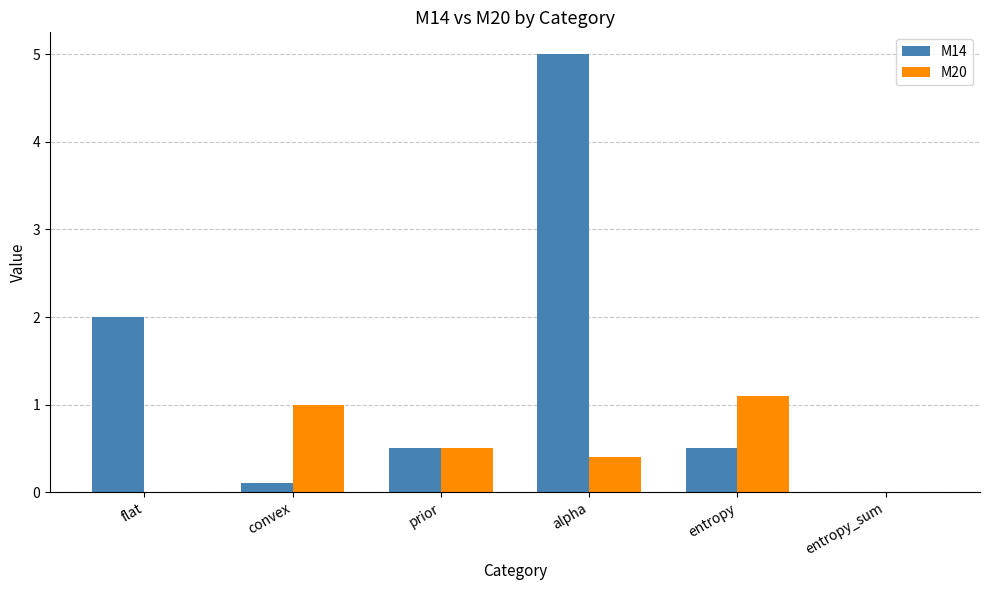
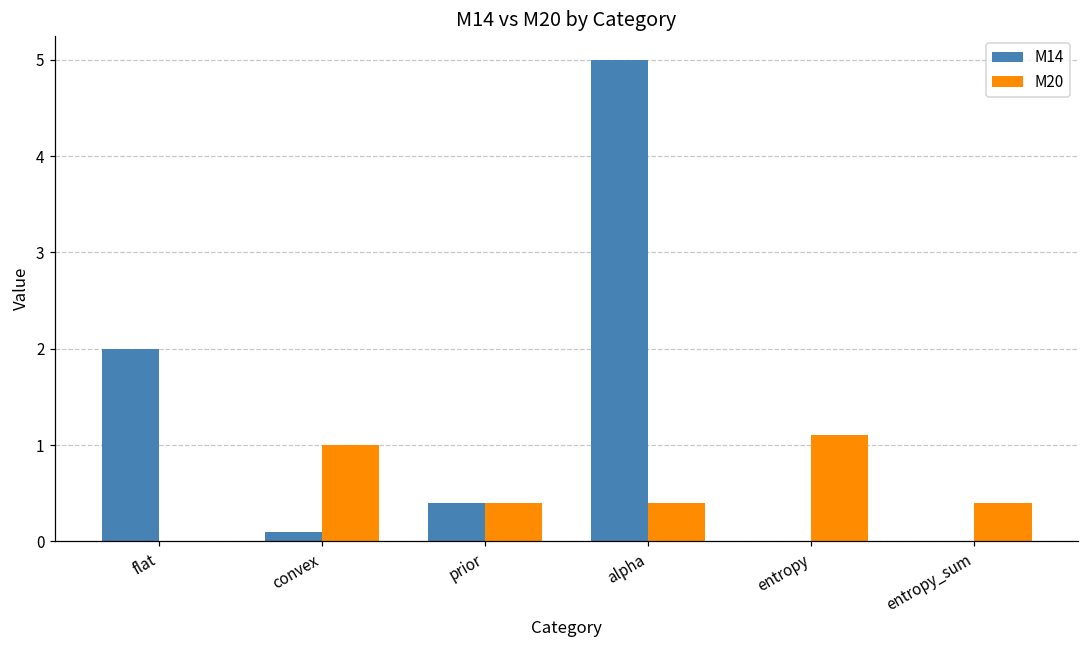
  {
    "M14": {
      "flat": 2.0,
      "convex": 0.1,
-     "prior": 0.5,
+     "prior": 0.4,
      "alpha": 5.0,
-     "entropy": 0.5,
+     "entropy": 0.0,
      "entropy_sum": 0.0
    },
    "M20": {
      "flat": 0.0,
      "convex": 1.0,
-     "prior": 0.5,
+     "prior": 0.4,
      "alpha": 0.4,
      "entropy": 1.1,
-     "entropy_sum": 0.0
+     "entropy_sum": 0.4
    }
  }
